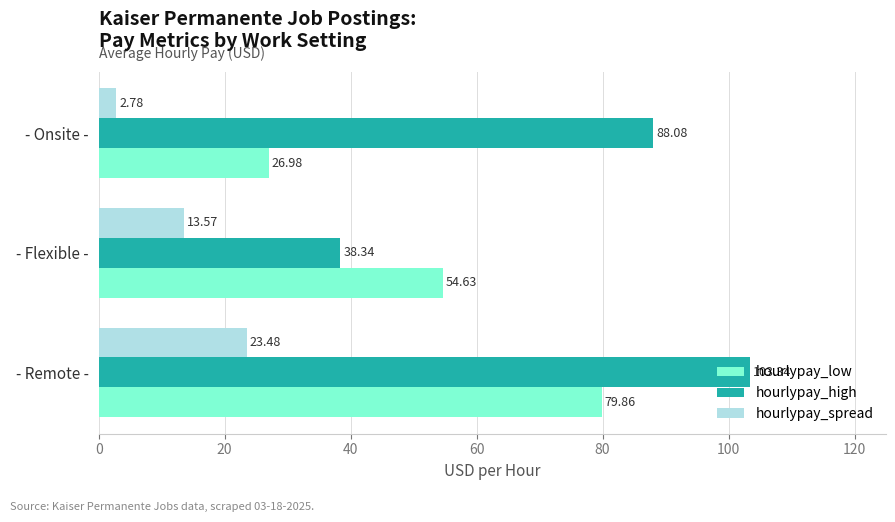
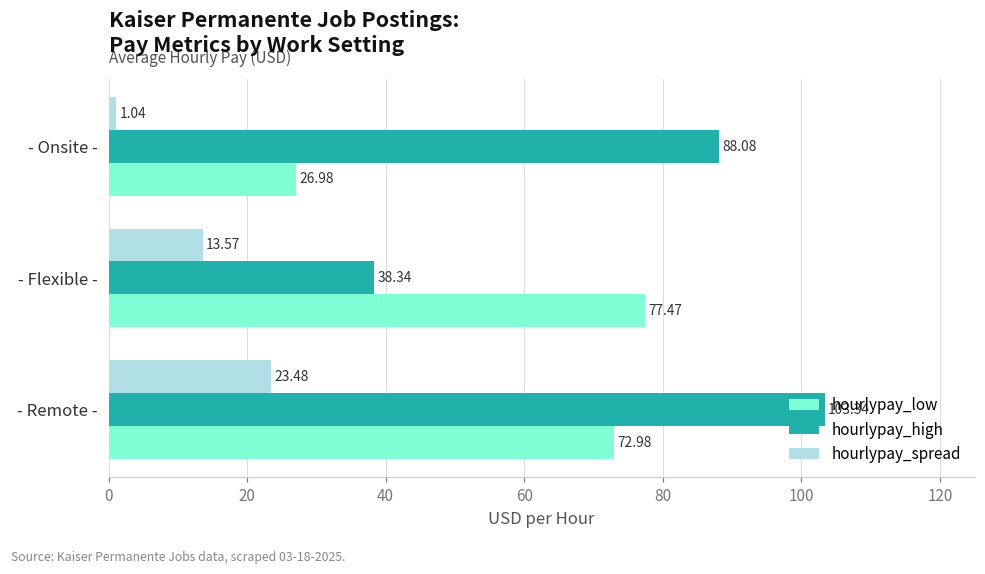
  {
    "hourlypay_low": {
      "- Onsite -": 26.98,
-     "- Flexible -": 54.63,
-     "- Remote -": 79.86
+     "- Flexible -": 77.47,
+     "- Remote -": 72.98
    },
    "hourlypay_high": {
      "- Onsite -": 88.08,
      "- Flexible -": 38.34,
      "- Remote -": 103.34
    },
    "hourlypay_spread": {
-     "- Onsite -": 2.78,
+     "- Onsite -": 1.04,
      "- Flexible -": 13.57,
      "- Remote -": 23.48
    }
  }
